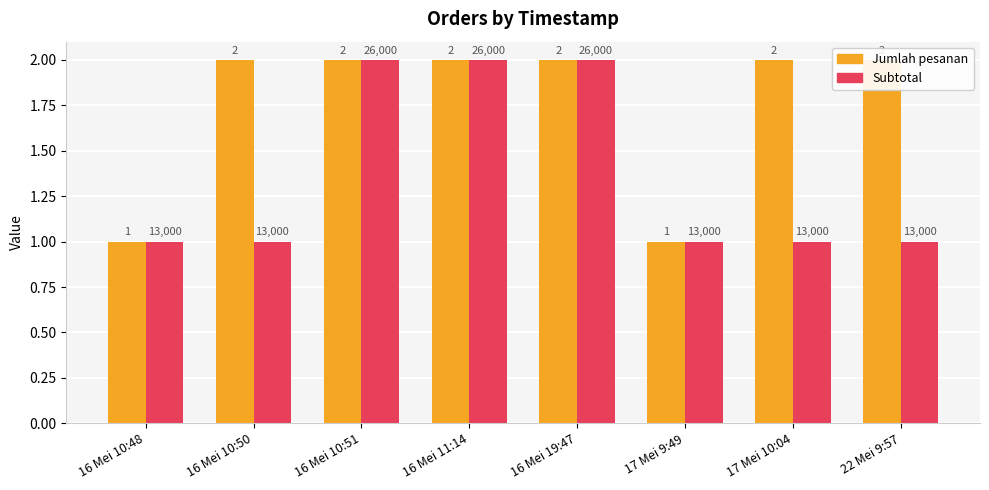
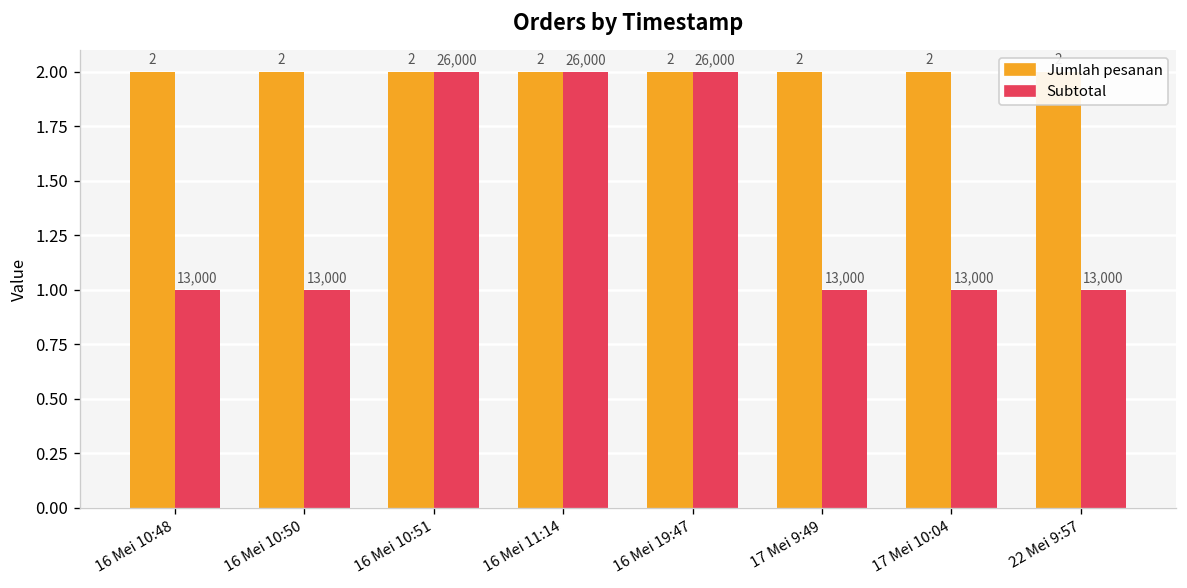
  {
    "Jumlah pesanan": {
-     "16 Mei 10:48": 1,
+     "16 Mei 10:48": 2,
      "16 Mei 10:50": 2,
      "16 Mei 10:51": 2,
      "16 Mei 11:14": 2,
      "16 Mei 19:47": 2,
-     "17 Mei 9:49": 1,
+     "17 Mei 9:49": 2,
      "17 Mei 10:04": 2
    }
  }
